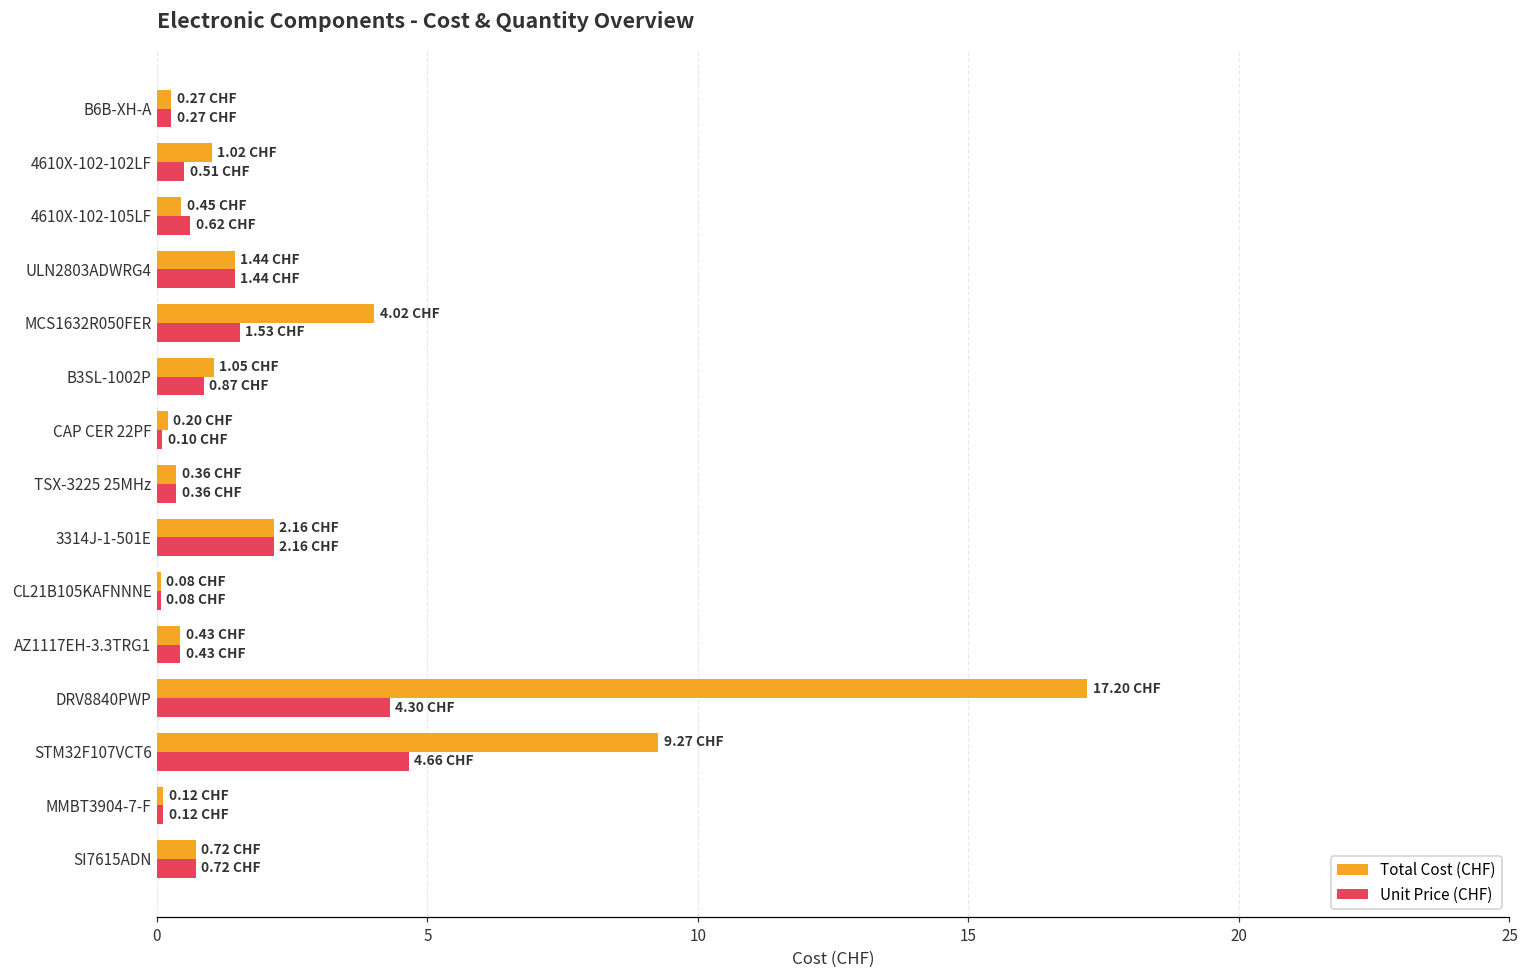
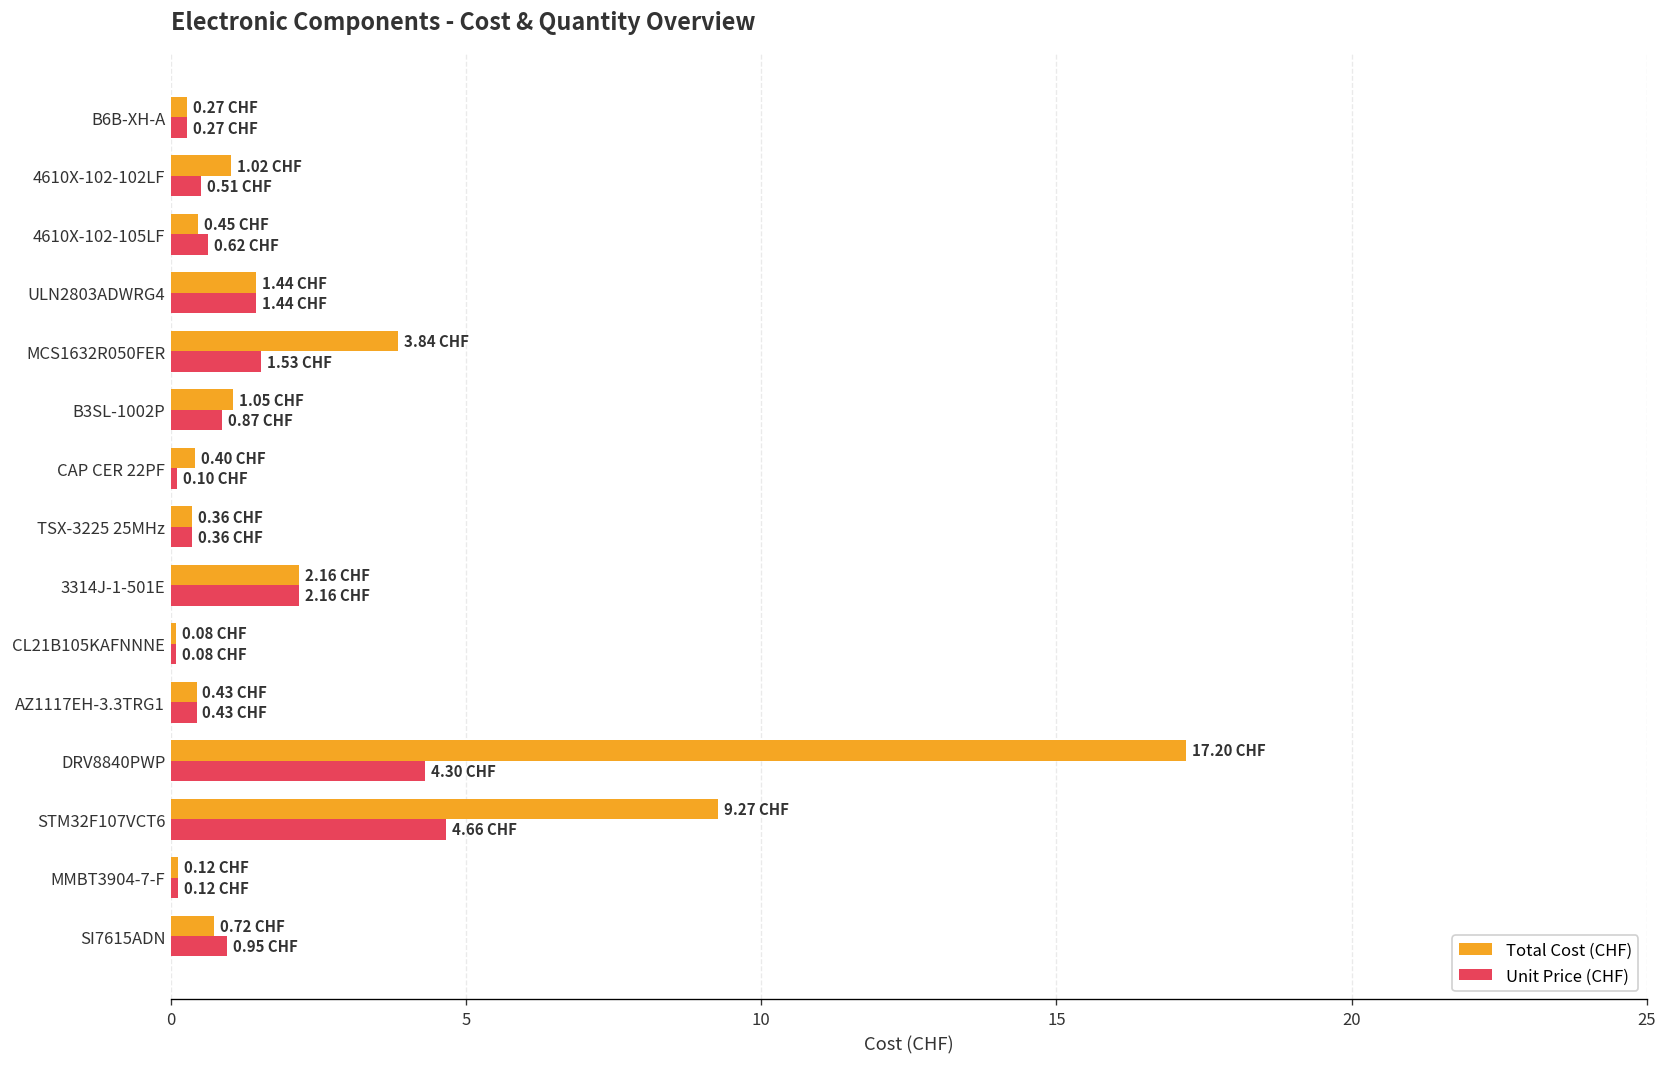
  {
    "Total Cost (CHF)": {
      "B6B-XH-A": 0.27,
      "4610X-102-102LF": 1.02,
      "4610X-102-105LF": 0.45,
      "ULN2803ADWRG4": 1.44,
-     "MCS1632R050FER": 4.02,
+     "MCS1632R050FER": 3.84,
      "B3SL-1002P": 1.05,
-     "CAP CER 22PF": 0.20,
+     "CAP CER 22PF": 0.40,
      "TSX-3225 25MHz": 0.36,
      "3314J-1-501E": 2.16,
      "CL21B105KAFNNNE": 0.08,
      "AZ1117EH-3.3TRG1": 0.43,
      "DRV8840PWP": 17.20,
      "STM32F107VCT6": 9.27,
      "MMBT3904-7-F": 0.12,
      "SI7615ADN": 0.72
    },
    "Unit Price (CHF)": {
      "B6B-XH-A": 0.27,
      "4610X-102-102LF": 0.51,
      "4610X-102-105LF": 0.62,
      "ULN2803ADWRG4": 1.44,
      "MCS1632R050FER": 1.53,
      "B3SL-1002P": 0.87,
      "CAP CER 22PF": 0.10,
      "TSX-3225 25MHz": 0.36,
      "3314J-1-501E": 2.16,
      "CL21B105KAFNNNE": 0.08,
      "AZ1117EH-3.3TRG1": 0.43,
      "DRV8840PWP": 4.30,
      "STM32F107VCT6": 4.66,
      "MMBT3904-7-F": 0.12,
-     "SI7615ADN": 0.72
+     "SI7615ADN": 0.95
    }
  }
